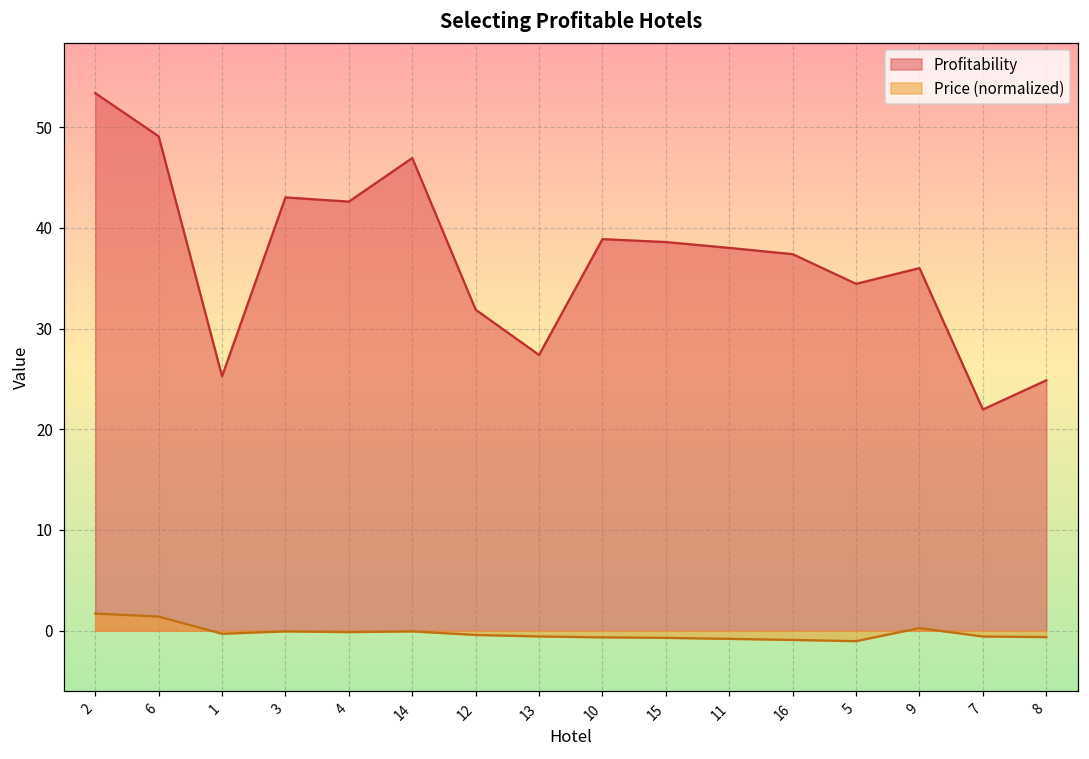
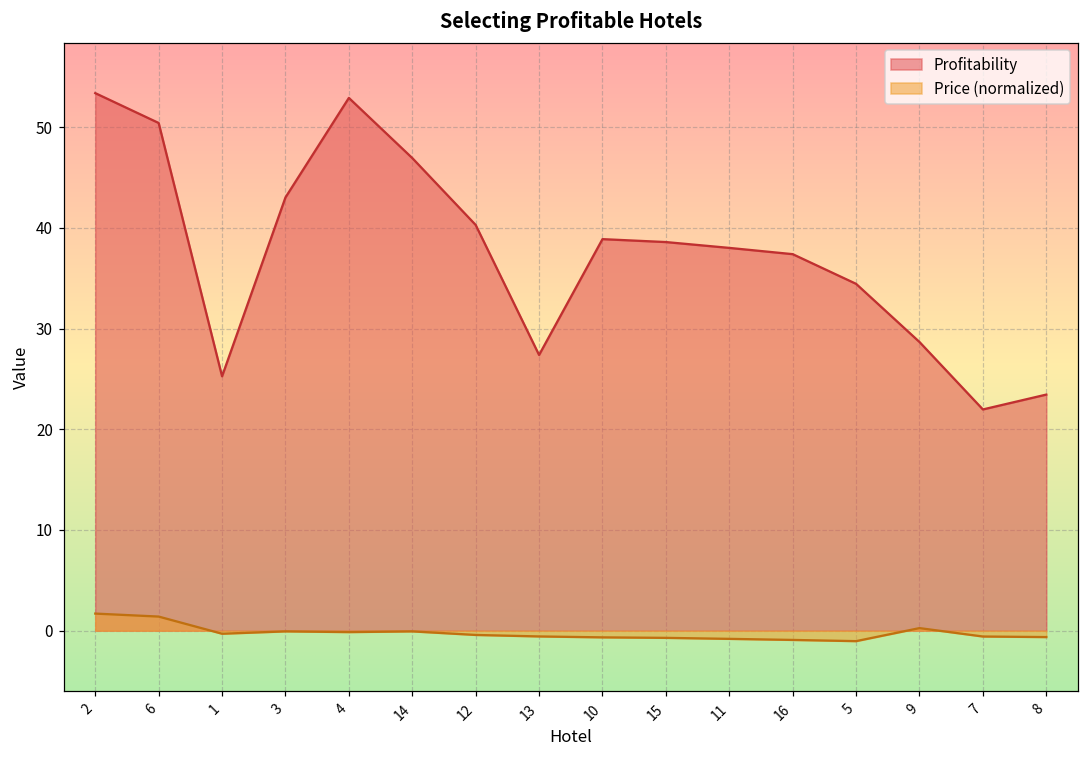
  {
    "Profitability": {
      "2": 53,
-     "6": 49,
+     "6": 50,
      "1": 25,
      "3": 43,
-     "4": 43,
+     "4": 53,
      "14": 47,
-     "12": 32,
+     "12": 40,
      "13": 27,
      "10": 39,
      "15": 39,
      "11": 38,
      "16": 37,
      "5": 34,
-     "9": 36,
+     "9": 29,
      "7": 22,
-     "8": 25
+     "8": 23
    }
  }
